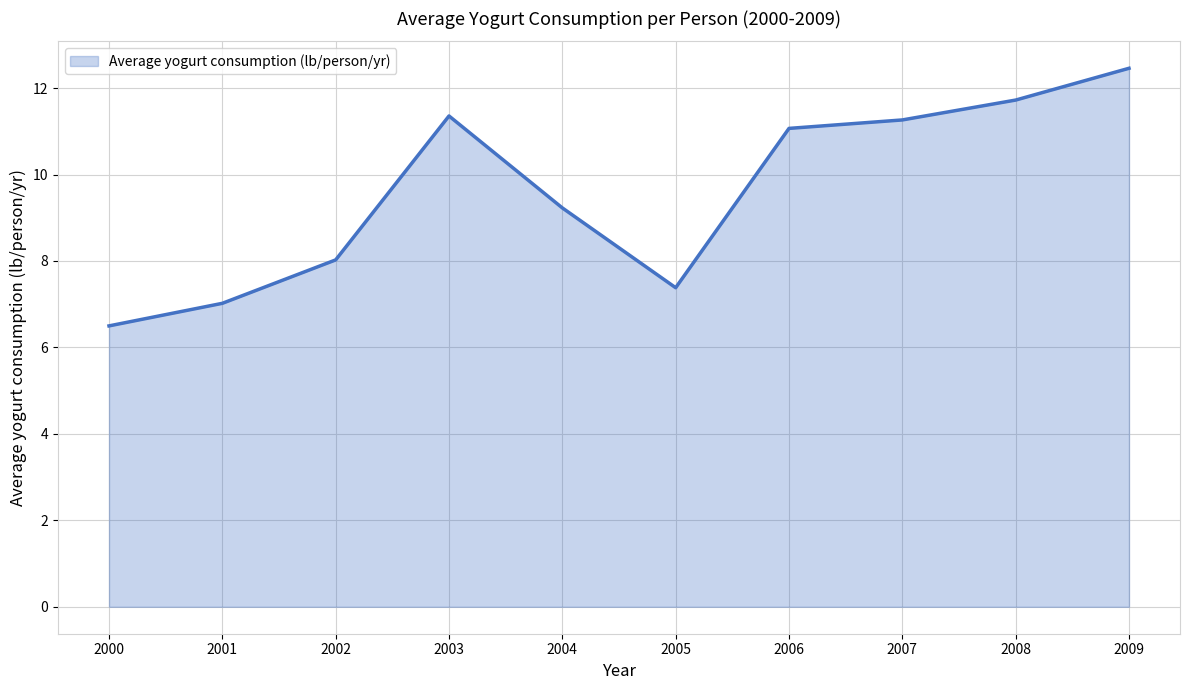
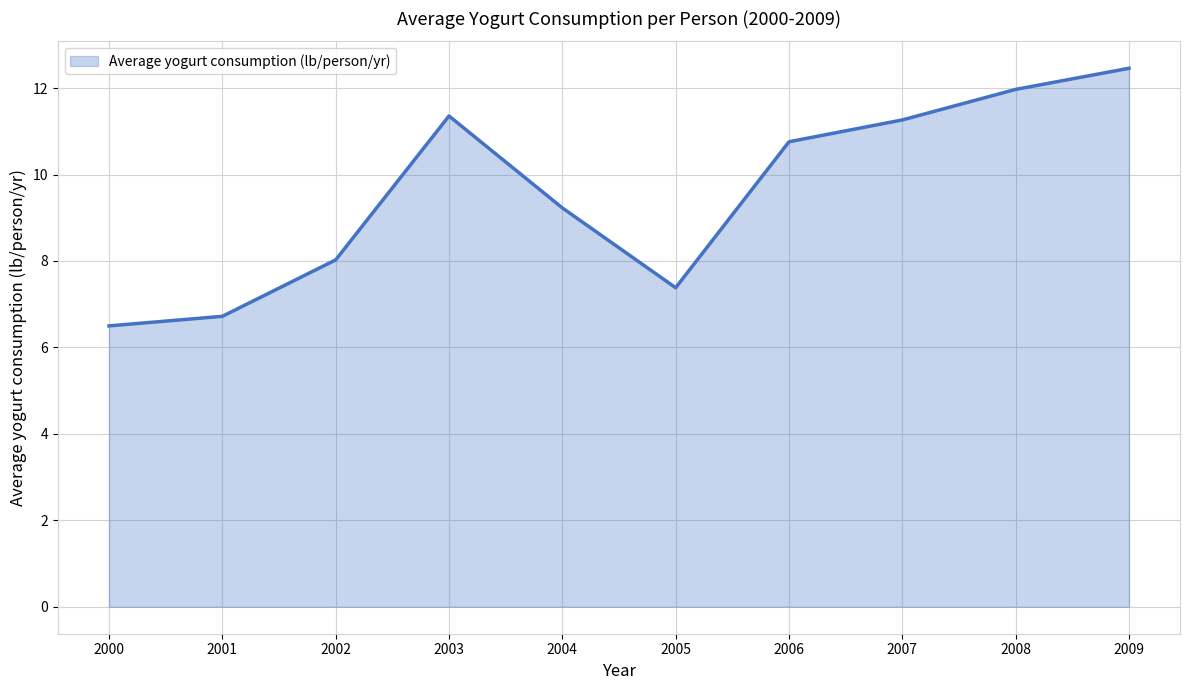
  {
    "2000": 6.5,
-   "2001": 7.0,
+   "2001": 6.7,
    "2002": 8.0,
    "2003": 11.4,
    "2004": 9.2,
    "2005": 7.4,
-   "2006": 11.1,
+   "2006": 10.8,
    "2007": 11.3,
-   "2008": 11.7,
+   "2008": 12.0,
    "2009": 12.5
  }
